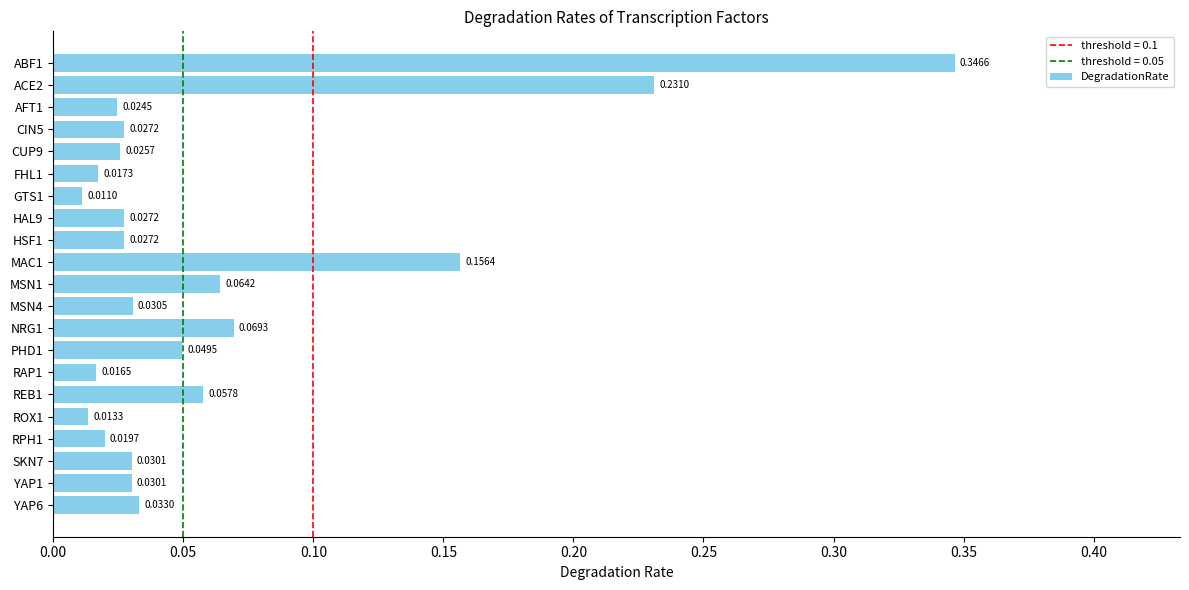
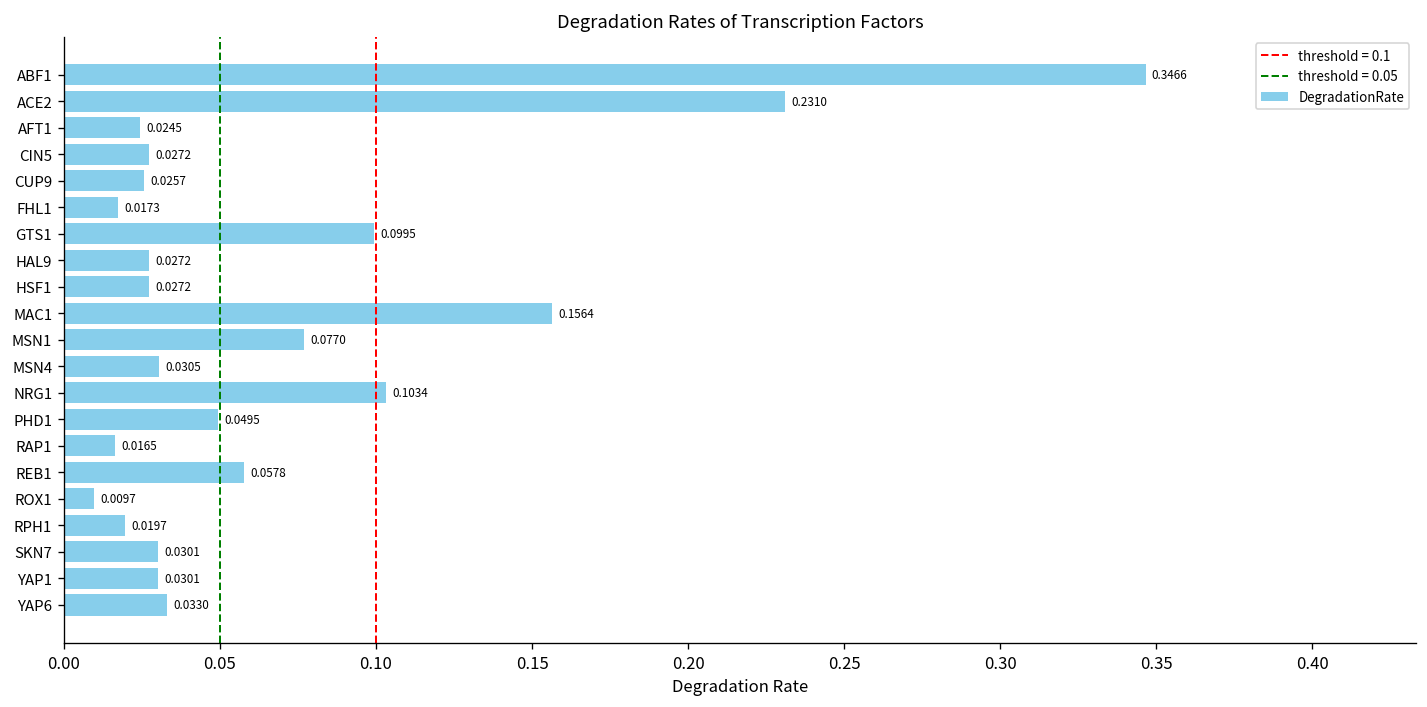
  {
    "ABF1": 0.3466,
    "ACE2": 0.2310,
    "AFT1": 0.0245,
    "CIN5": 0.0272,
    "CUP9": 0.0257,
    "FHL1": 0.0173,
-   "GTS1": 0.0110,
+   "GTS1": 0.0995,
    "HAL9": 0.0272,
    "HSF1": 0.0272,
    "MAC1": 0.1564,
-   "MSN1": 0.0642,
+   "MSN1": 0.0770,
    "MSN4": 0.0305,
-   "NRG1": 0.0693,
+   "NRG1": 0.1034,
    "PHD1": 0.0495,
    "RAP1": 0.0165,
    "REB1": 0.0578,
-   "ROX1": 0.0133,
+   "ROX1": 0.0097,
    "RPH1": 0.0197,
    "SKN7": 0.0301,
    "YAP1": 0.0301,
    "YAP6": 0.0330
  }
